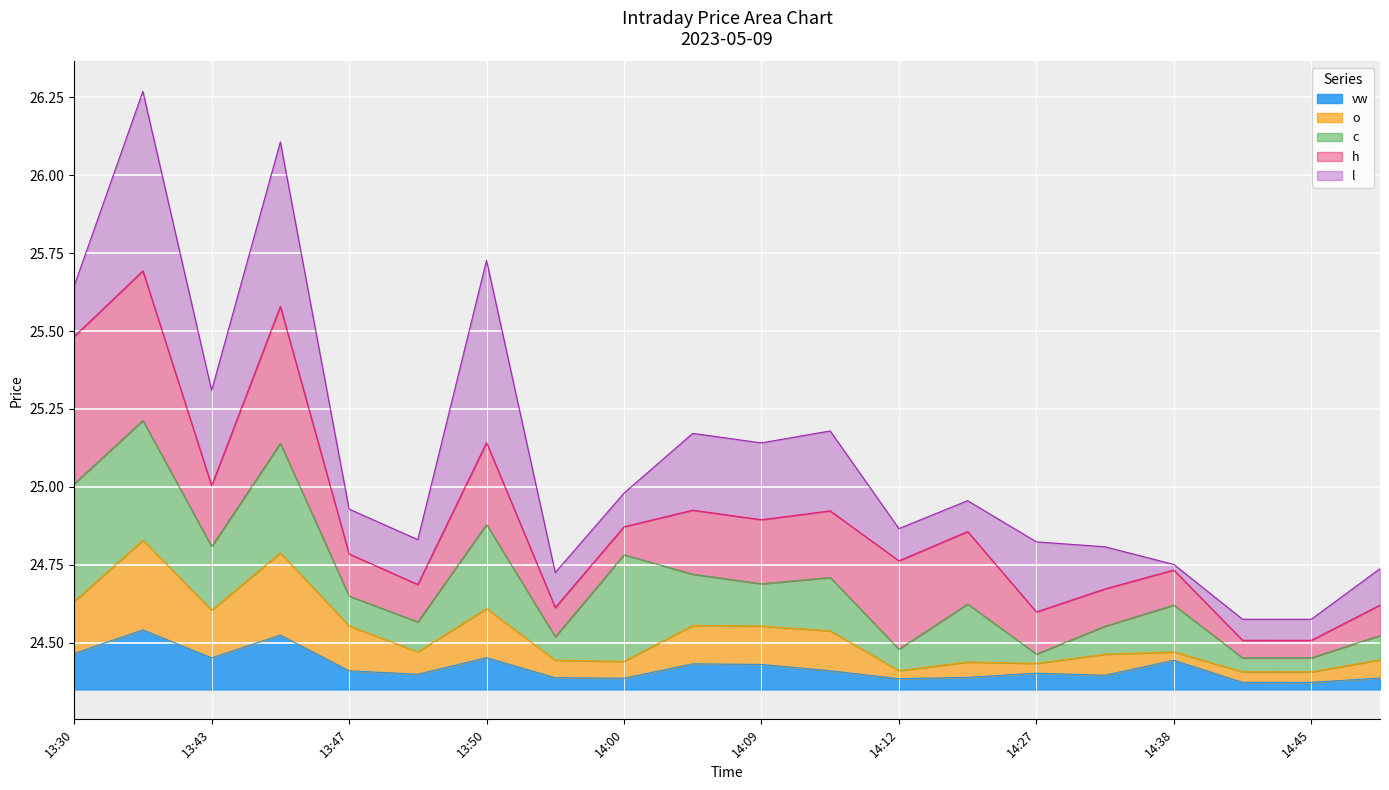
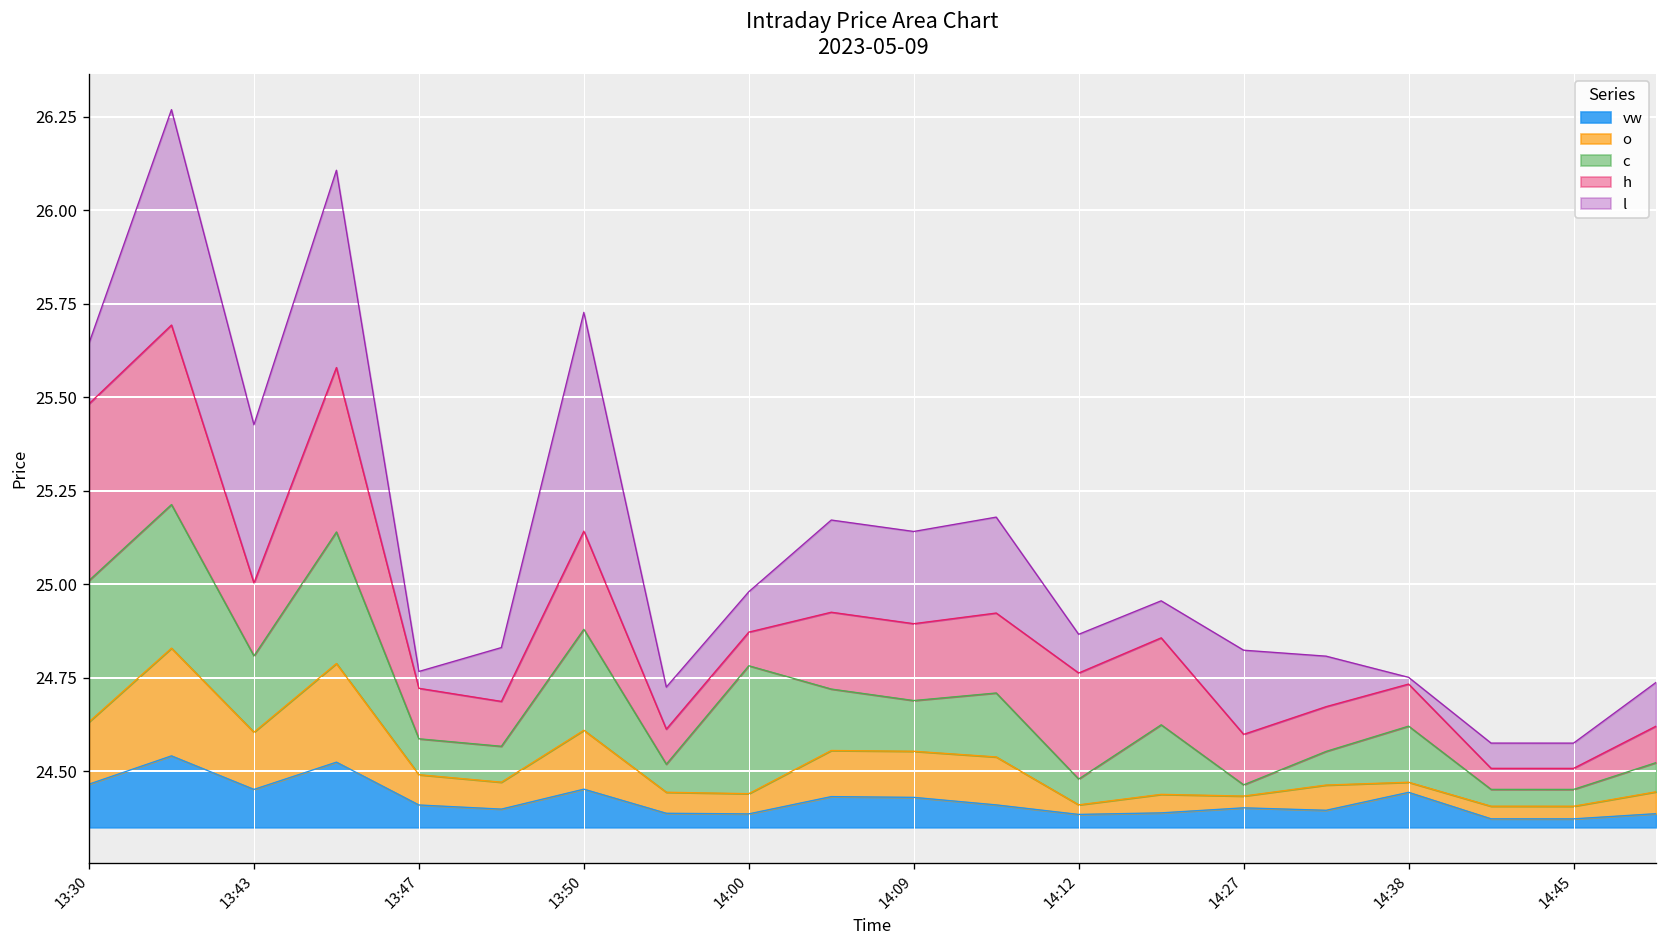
  {
    "vw": {
      "13:30": 24.47,
      "13:43": 24.45,
      "13:47": 24.41,
      "13:50": 24.45,
      "14:00": 24.39,
      "14:09": 24.43,
      "14:12": 24.38,
      "14:27": 24.40,
      "14:38": 24.44,
      "14:45": 24.37
    },
    "o": {
      "13:30": 0.17,
      "13:43": 0.15,
-     "13:47": 0.14,
+     "13:47": 0.08,
      "13:50": 0.16,
      "14:00": 0.05,
      "14:09": 0.12,
      "14:12": 0.03,
      "14:27": 0.03,
      "14:38": 0.03,
      "14:45": 0.03
    },
    "c": {
      "13:30": 0.38,
      "13:43": 0.20,
      "13:47": 0.10,
      "13:50": 0.27,
      "14:00": 0.34,
      "14:09": 0.14,
      "14:12": 0.07,
      "14:27": 0.03,
      "14:38": 0.15,
      "14:45": 0.04
    },
    "h": {
      "13:30": 0.47,
      "13:43": 0.20,
      "13:47": 0.13,
      "13:50": 0.26,
      "14:00": 0.09,
      "14:09": 0.21,
      "14:12": 0.28,
      "14:27": 0.14,
      "14:38": 0.11,
      "14:45": 0.06
    },
    "l": {
      "13:30": 0.16,
-     "13:43": 0.31,
-     "13:47": 0.14,
+     "13:43": 0.42,
+     "13:47": 0.04,
      "13:50": 0.58,
      "14:00": 0.11,
      "14:09": 0.25,
      "14:12": 0.10,
      "14:27": 0.23,
      "14:38": 0.02,
      "14:45": 0.07
    }
  }
